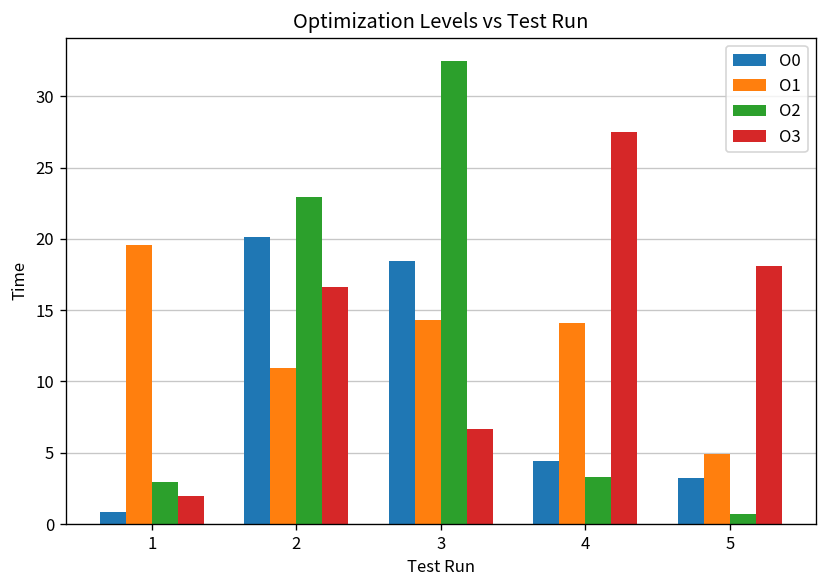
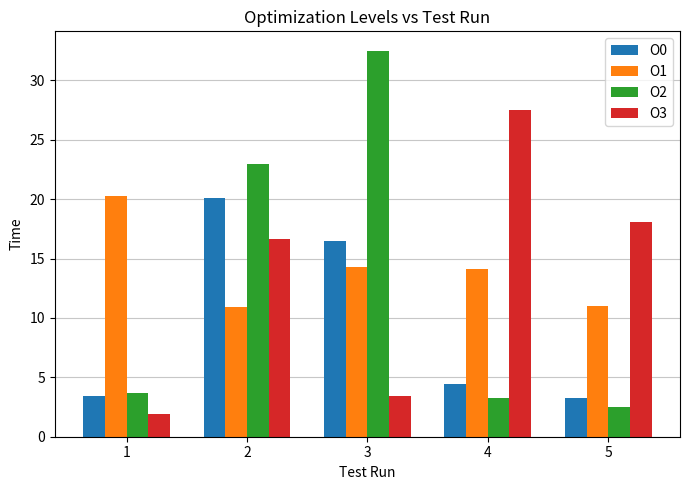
  {
    "O0": {
-     "1": 0.8,
+     "1": 3.4,
      "2": 20.1,
-     "3": 18.5,
+     "3": 16.5,
      "4": 4.4,
      "5": 3.2
    },
    "O1": {
-     "1": 19.5,
+     "1": 20.3,
      "2": 10.9,
      "3": 14.3,
      "4": 14.1,
-     "5": 4.9
+     "5": 11.0
    },
    "O2": {
-     "1": 3.0,
+     "1": 3.6,
      "2": 22.9,
      "3": 32.5,
      "4": 3.3,
-     "5": 0.7
+     "5": 2.5
    },
    "O3": {
      "1": 1.9,
      "2": 16.6,
-     "3": 6.6,
+     "3": 3.4,
      "4": 27.5,
      "5": 18.1
    }
  }
